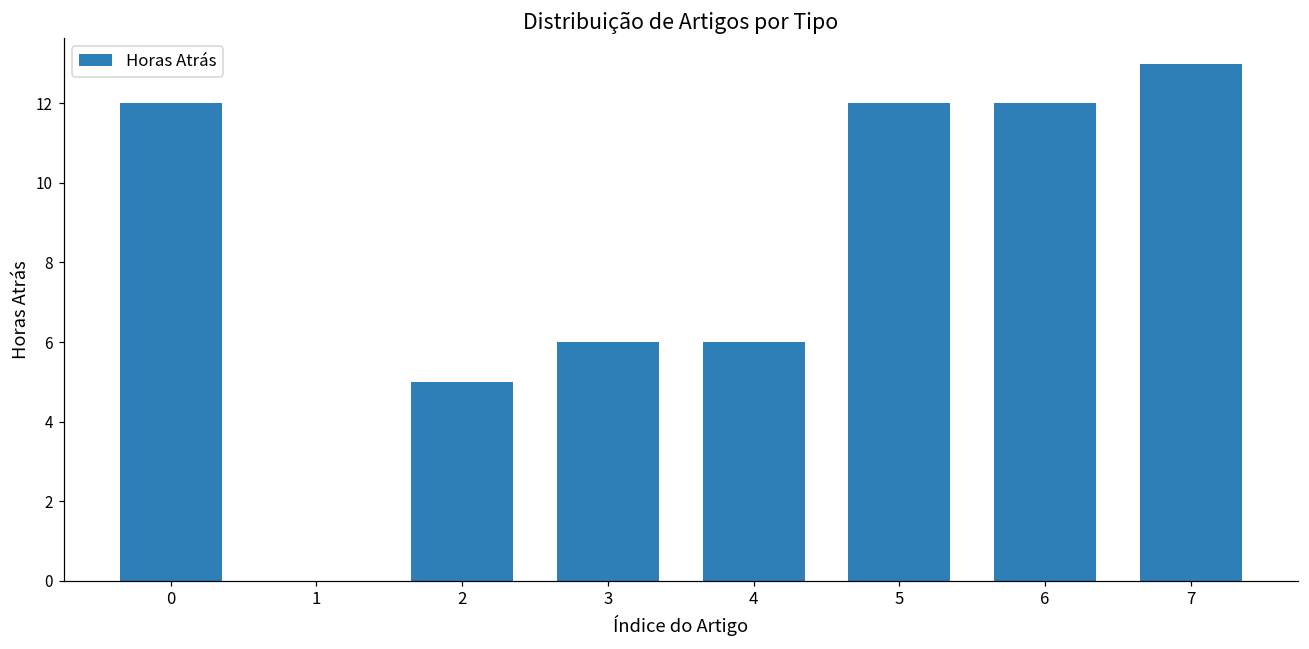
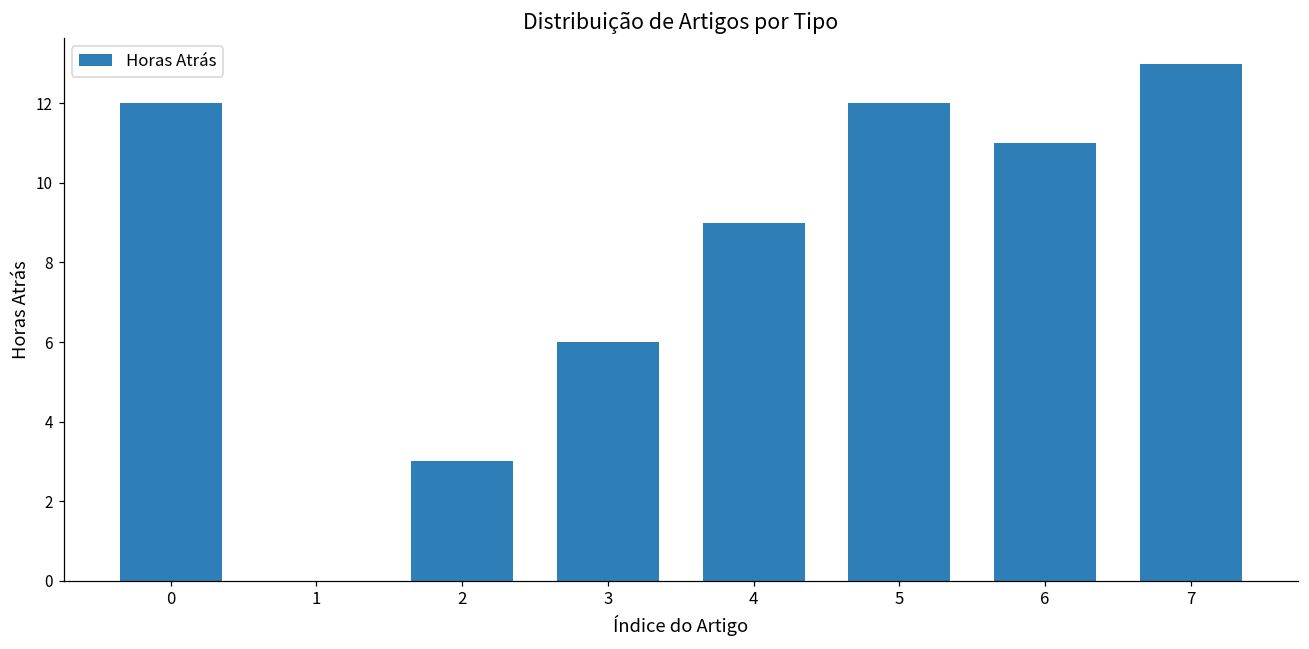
  {
    "0": 12,
    "1": 0,
-   "2": 5,
+   "2": 3,
    "3": 6,
-   "4": 6,
+   "4": 9,
    "5": 12,
-   "6": 12,
+   "6": 11,
    "7": 13
  }
